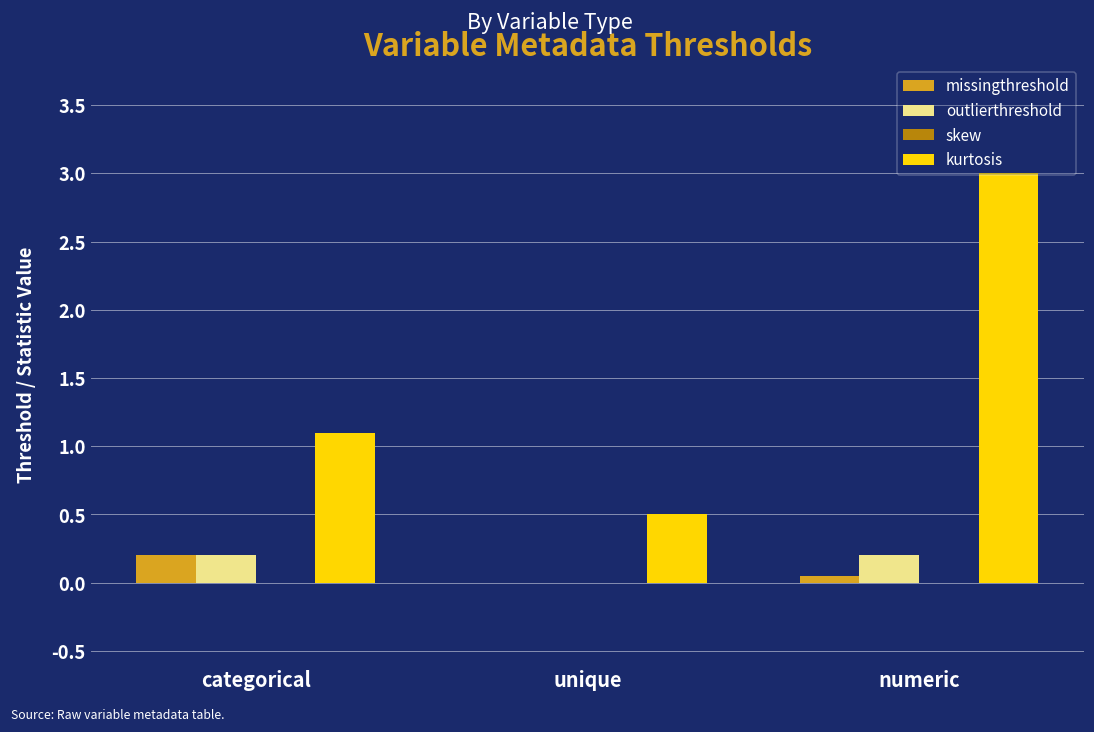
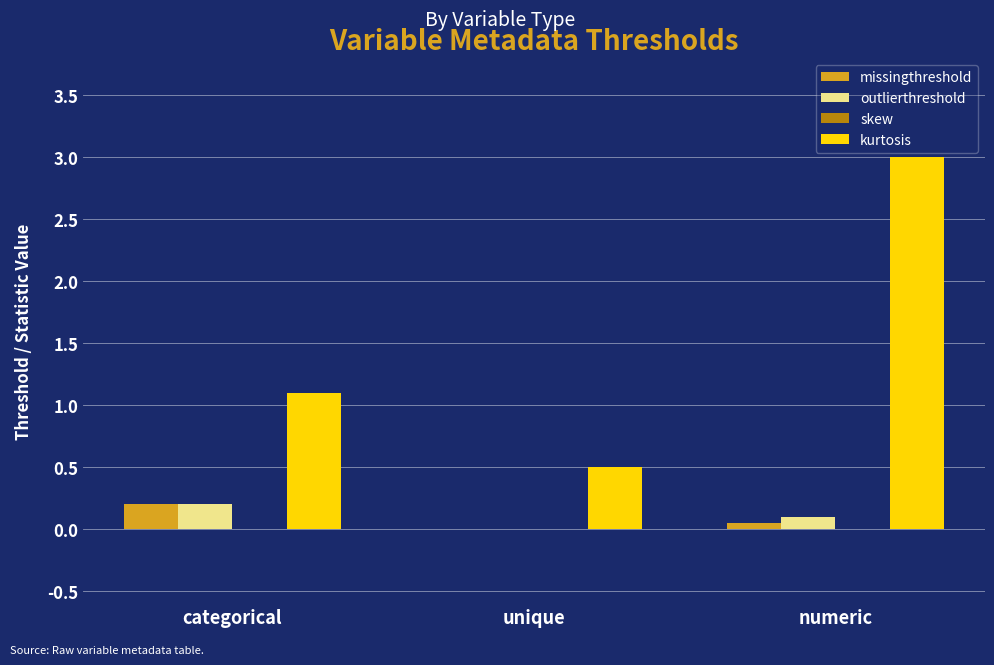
  {
    "outlierthreshold": {
      "categorical": 0.2,
      "unique": 0.0,
-     "numeric": 0.2
+     "numeric": 0.1
    },
    "kurtosis": {
      "categorical": 1.1,
      "unique": 0.5,
      "numeric": 3.0
    }
  }
